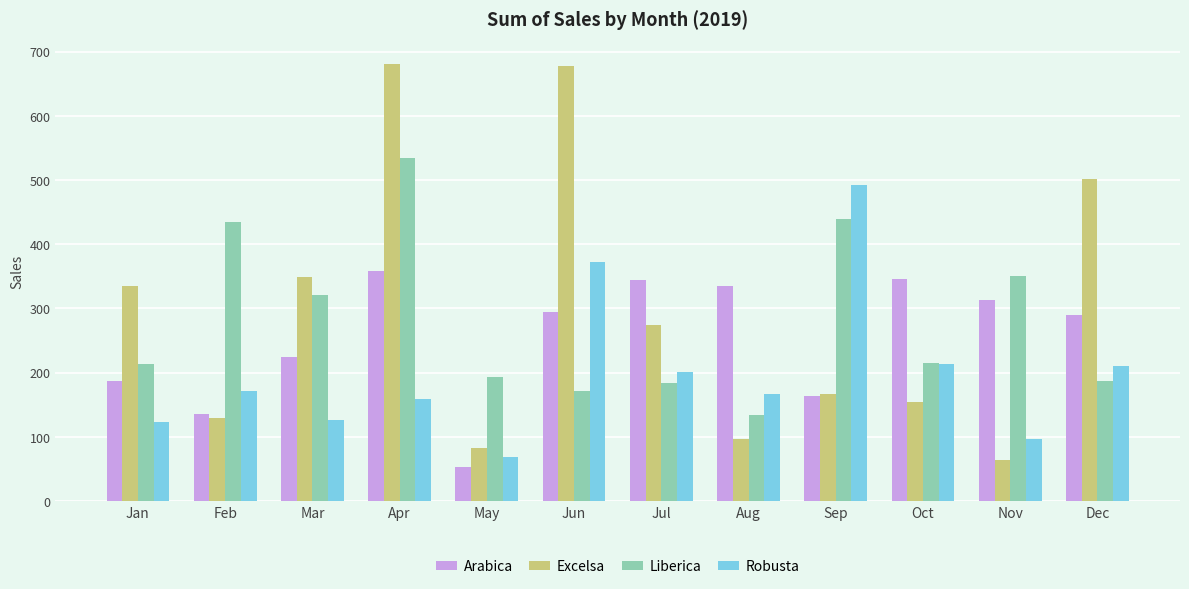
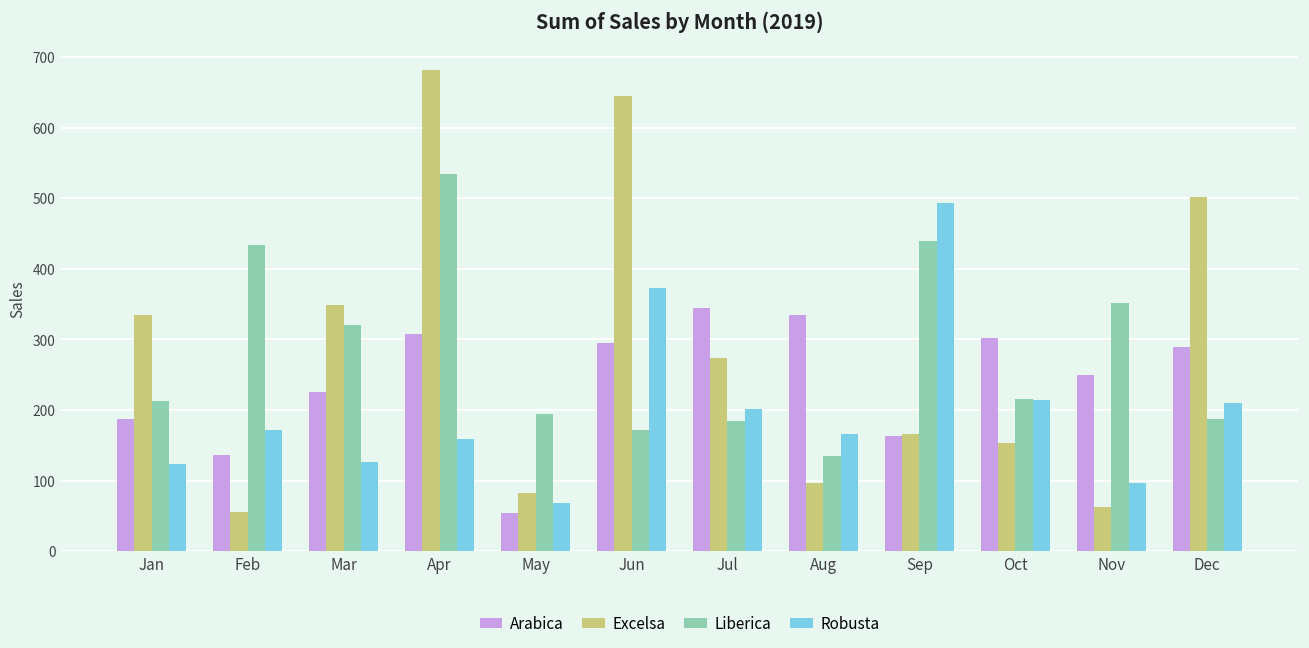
  {
    "Arabica": {
      "Jan": 190,
      "Feb": 140,
      "Mar": 220,
-     "Apr": 360,
+     "Apr": 310,
      "May": 50,
      "Jun": 300,
      "Jul": 350,
      "Aug": 330,
      "Sep": 160,
-     "Oct": 350,
-     "Nov": 310,
+     "Oct": 300,
+     "Nov": 250,
      "Dec": 290
    },
    "Excelsa": {
      "Jan": 330,
-     "Feb": 130,
+     "Feb": 60,
      "Mar": 350,
      "Apr": 680,
      "May": 80,
-     "Jun": 680,
+     "Jun": 650,
      "Jul": 270,
      "Aug": 100,
      "Sep": 170,
      "Oct": 150,
      "Nov": 60,
      "Dec": 500
    }
  }
